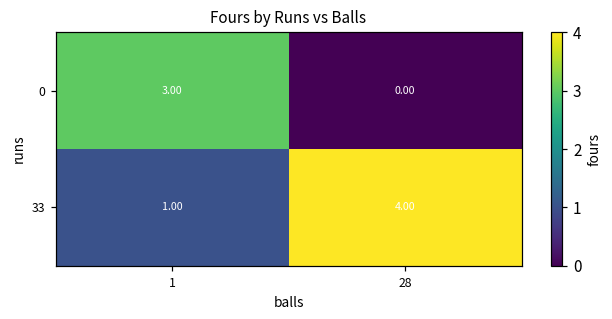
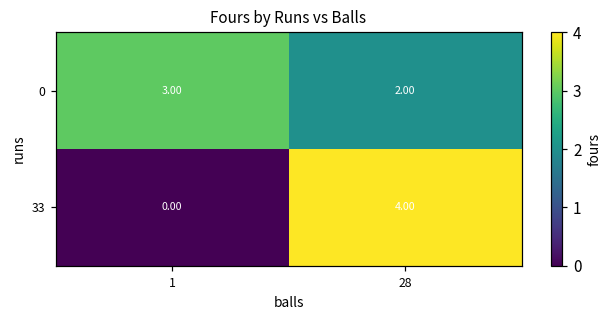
  {
    "0": {
      "1": 3.00,
-     "28": 0.00
+     "28": 2.00
    },
    "33": {
-     "1": 1.00,
+     "1": 0.00,
      "28": 4.00
    }
  }
